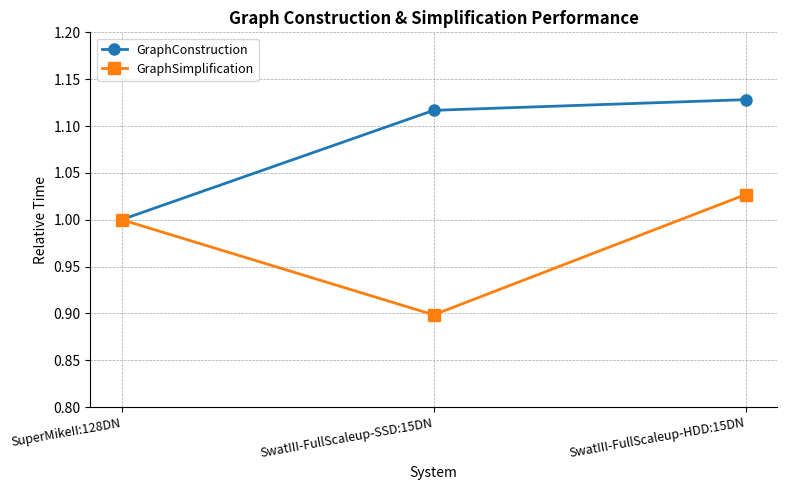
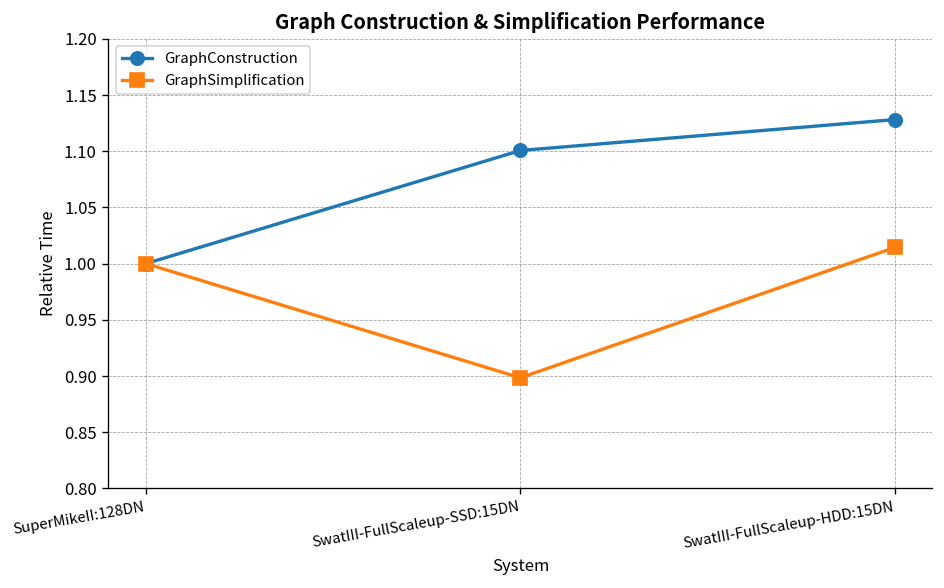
  {
    "GraphConstruction": {
-     "SwatIII-FullScaleup-SSD:15DN": 1.12,
+     "SwatIII-FullScaleup-SSD:15DN": 1.10,
      "SwatIII-FullScaleup-HDD:15DN": 1.13
    },
    "GraphSimplification": {
      "SwatIII-FullScaleup-SSD:15DN": 0.90,
-     "SwatIII-FullScaleup-HDD:15DN": 1.03
+     "SwatIII-FullScaleup-HDD:15DN": 1.01
    }
  }
